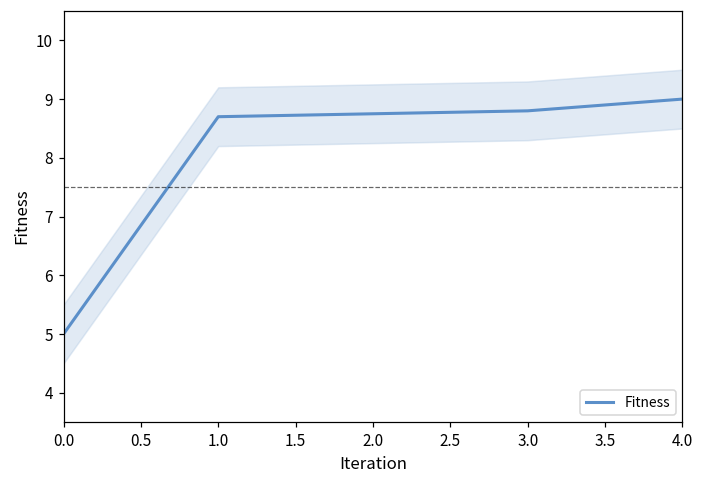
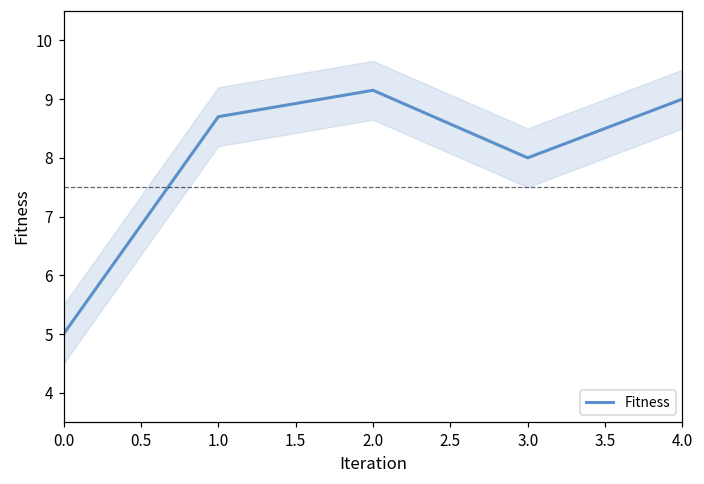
  {
    "Fitness": {
      "0.0": 5.0,
      "1.0": 8.7,
-     "2.0": 8.8,
-     "3.0": 8.8,
+     "2.0": 9.2,
+     "3.0": 8.0,
      "4.0": 9.0
    }
  }
